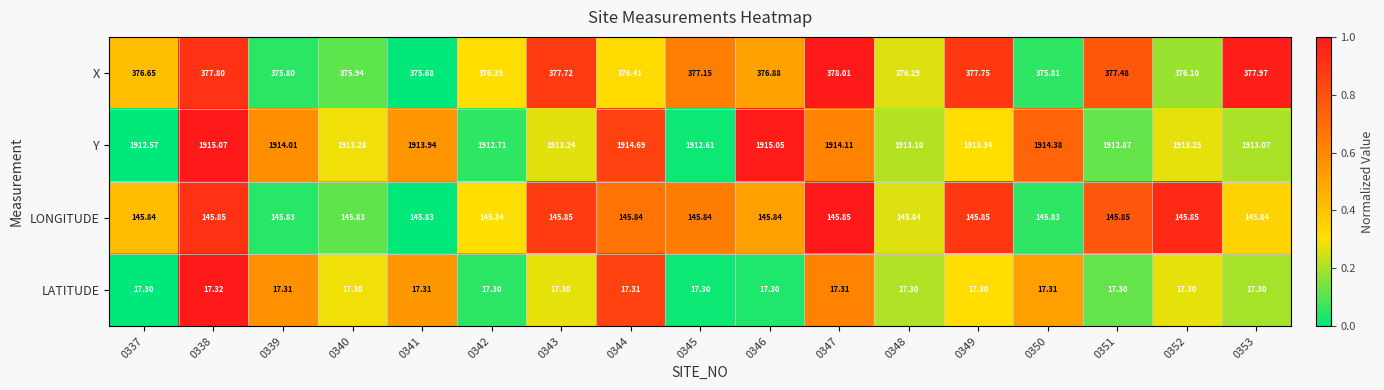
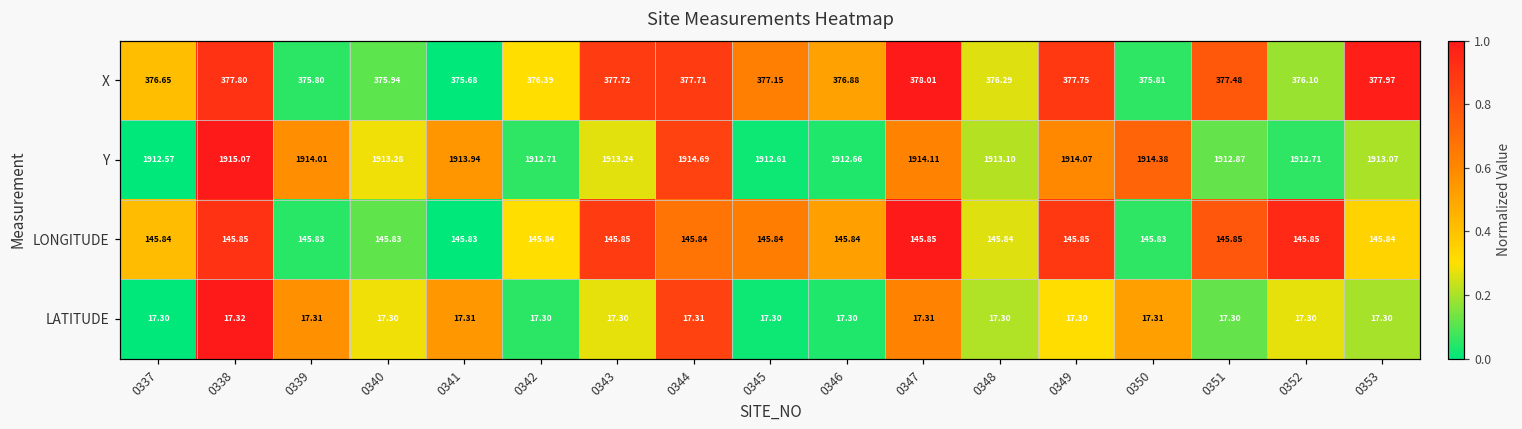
  {
    "X": {
      "0337": 376.65,
      "0338": 377.80,
      "0339": 375.80,
      "0340": 375.94,
      "0341": 375.68,
      "0342": 376.39,
      "0343": 377.72,
-     "0344": 376.41,
+     "0344": 377.71,
      "0345": 377.15,
      "0346": 376.88,
      "0347": 378.01,
      "0348": 376.29,
      "0349": 377.75,
      "0350": 375.81,
      "0351": 377.48,
      "0352": 376.10,
      "0353": 377.97
    },
    "Y": {
      "0337": 1912.57,
      "0338": 1915.07,
      "0339": 1914.01,
      "0340": 1913.28,
      "0341": 1913.94,
      "0342": 1912.71,
      "0343": 1913.24,
      "0344": 1914.69,
      "0345": 1912.61,
-     "0346": 1915.05,
+     "0346": 1912.66,
      "0347": 1914.11,
      "0348": 1913.10,
-     "0349": 1913.34,
+     "0349": 1914.07,
      "0350": 1914.38,
      "0351": 1912.87,
-     "0352": 1913.25,
+     "0352": 1912.71,
      "0353": 1913.07
    },
    "LONGITUDE": {
      "0337": 145.84,
      "0338": 145.85,
      "0339": 145.83,
      "0340": 145.83,
      "0341": 145.83,
      "0342": 145.84,
      "0343": 145.85,
      "0344": 145.84,
      "0345": 145.84,
      "0346": 145.84,
      "0347": 145.85,
      "0348": 145.84,
      "0349": 145.85,
      "0350": 145.83,
      "0351": 145.85,
      "0352": 145.85,
      "0353": 145.84
    },
    "LATITUDE": {
      "0337": 17.30,
      "0338": 17.32,
      "0339": 17.31,
      "0340": 17.30,
      "0341": 17.31,
      "0342": 17.30,
      "0343": 17.30,
      "0344": 17.31,
      "0345": 17.30,
      "0346": 17.30,
      "0347": 17.31,
      "0348": 17.30,
      "0349": 17.30,
      "0350": 17.31,
      "0351": 17.30,
      "0352": 17.30,
      "0353": 17.30
    }
  }
